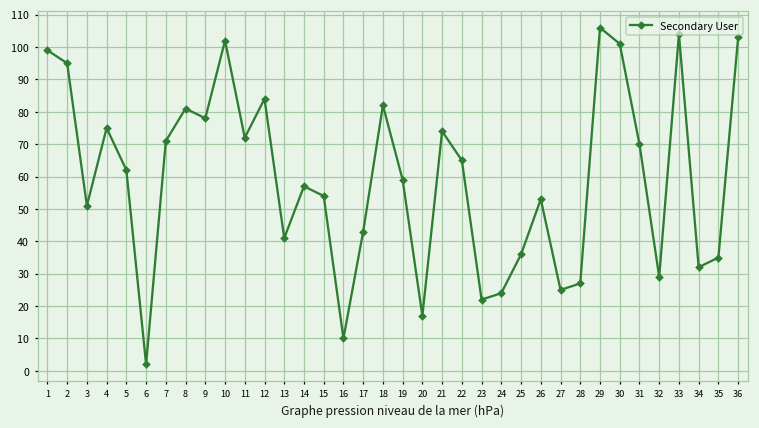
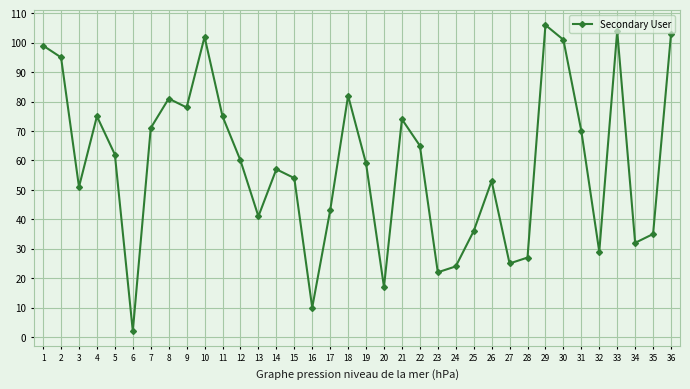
  {
    "1": 99,
    "2": 95,
    "3": 51,
    "4": 75,
    "5": 62,
    "6": 2,
    "7": 71,
    "8": 81,
    "9": 78,
    "10": 102,
-   "11": 72,
-   "12": 84,
+   "11": 75,
+   "12": 60,
    "13": 41,
    "14": 57,
    "15": 54,
    "16": 10,
    "17": 43,
    "18": 82,
    "19": 59,
    "20": 17,
    "21": 74,
    "22": 65,
    "23": 22,
    "24": 24,
    "25": 36,
    "26": 53,
    "27": 25,
    "28": 27,
    "29": 106,
    "30": 101,
    "31": 70,
    "32": 29,
    "34": 32,
    "35": 35,
    "36": 103
  }
